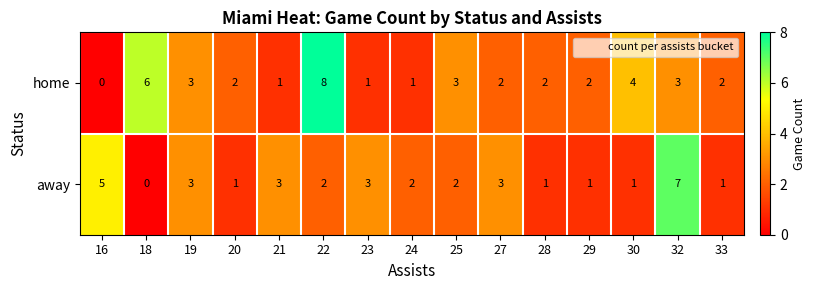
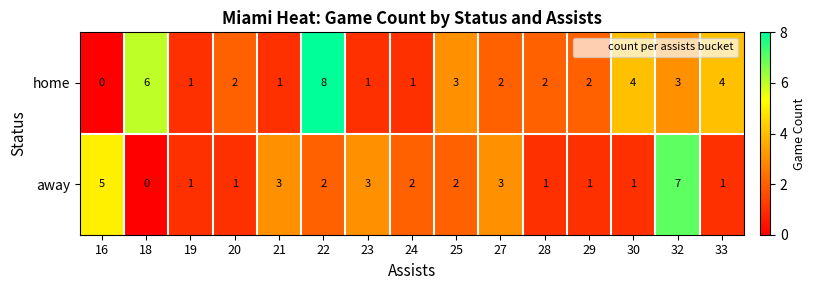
  {
    "home": {
      "16": 0,
      "18": 6,
-     "19": 3,
+     "19": 1,
      "20": 2,
      "21": 1,
      "22": 8,
      "23": 1,
      "24": 1,
      "25": 3,
      "27": 2,
      "28": 2,
      "29": 2,
      "30": 4,
      "32": 3,
-     "33": 2
+     "33": 4
    },
    "away": {
      "16": 5,
      "18": 0,
-     "19": 3,
+     "19": 1,
      "20": 1,
      "21": 3,
      "22": 2,
      "23": 3,
      "24": 2,
      "25": 2,
      "27": 3,
      "28": 1,
      "29": 1,
      "30": 1,
      "32": 7,
      "33": 1
    }
  }
